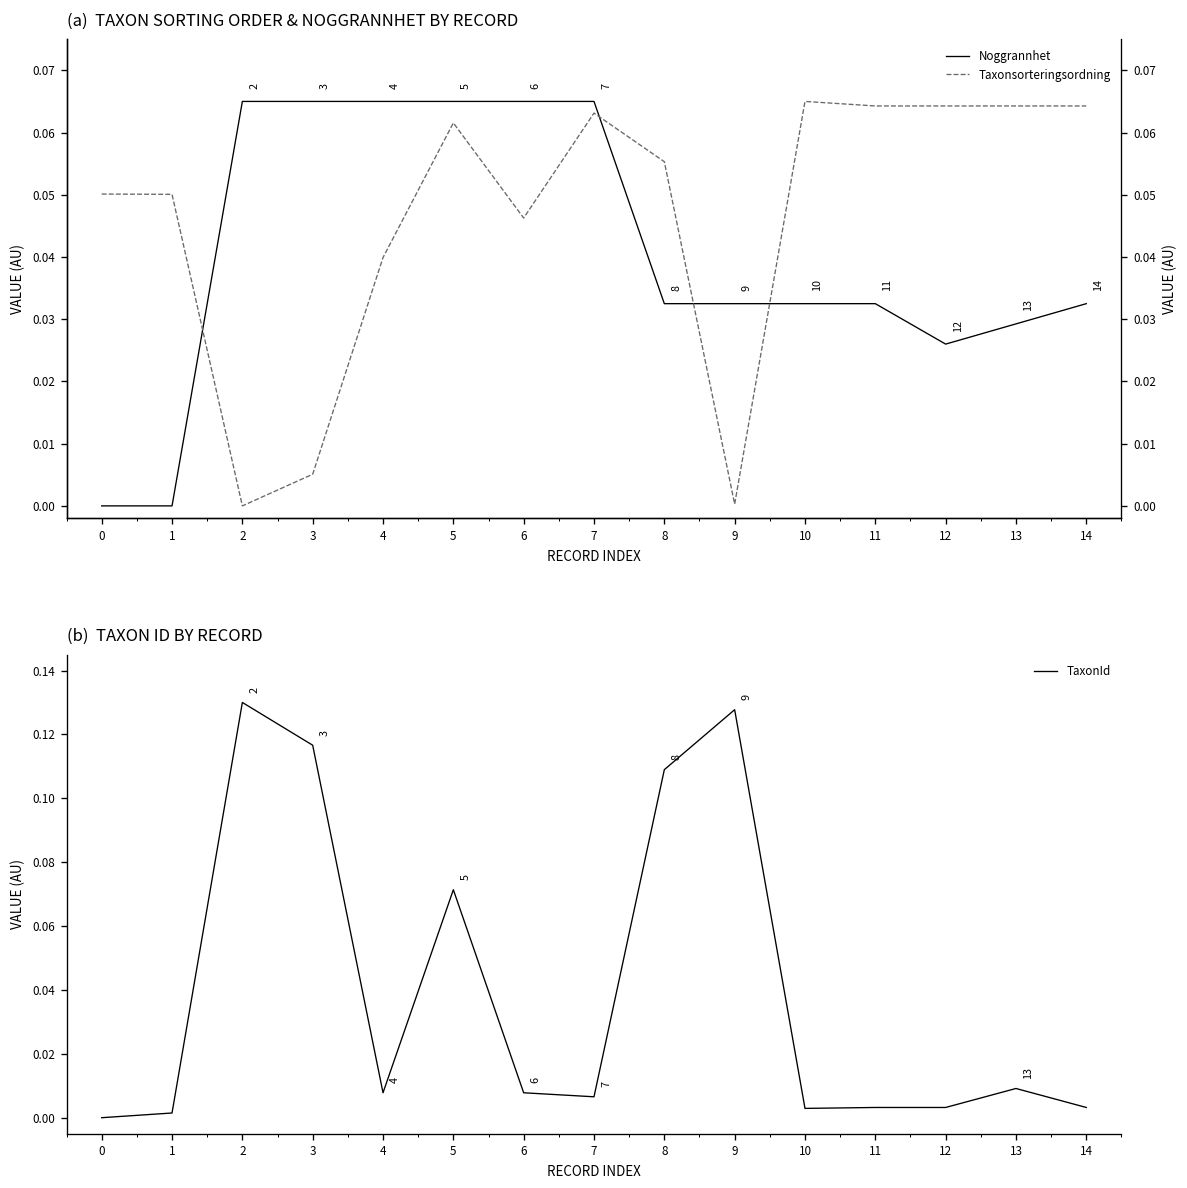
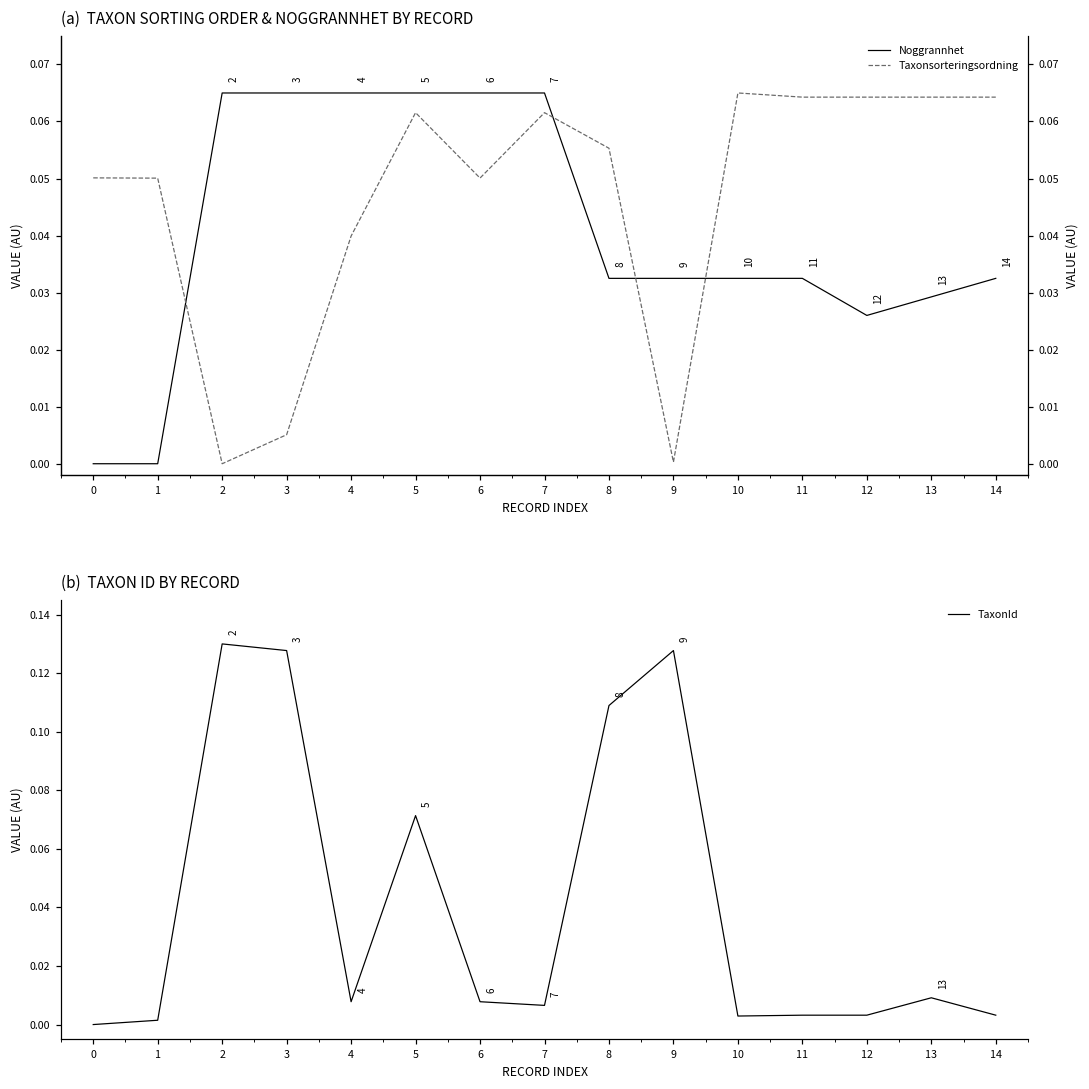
  {
    "(a) TAXON SORTING ORDER & NOGGRANNHET BY RECORD": {
      "Noggrannhet": {
        "0": 0.000,
        "1": 0.000
      },
      "Taxonsorteringsordning": {
        "0": 0.050,
        "1": 0.050,
        "2": 0.000,
        "3": 0.005,
        "4": 0.040,
        "5": 0.062,
-       "6": 0.046,
-       "7": 0.063,
+       "6": 0.050,
+       "7": 0.062,
        "8": 0.055,
        "9": 0.000,
        "10": 0.065,
        "11": 0.064,
        "12": 0.064,
        "13": 0.064,
        "14": 0.064
      }
    },
    "(b) TAXON ID BY RECORD": {
      "0": 0.000,
      "1": 0.001,
-     "3": 0.117,
+     "3": 0.128,
      "10": 0.003,
      "11": 0.003,
      "12": 0.003,
      "14": 0.003
    }
  }
